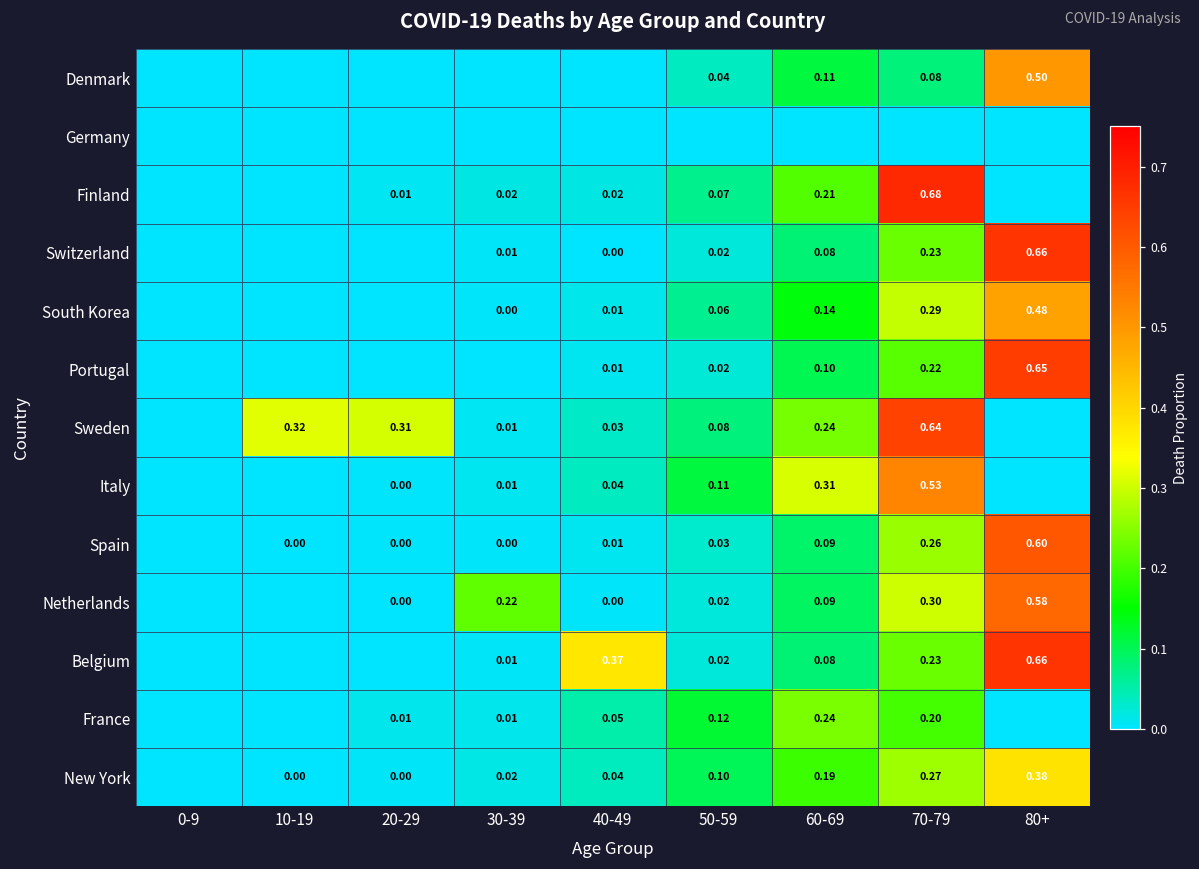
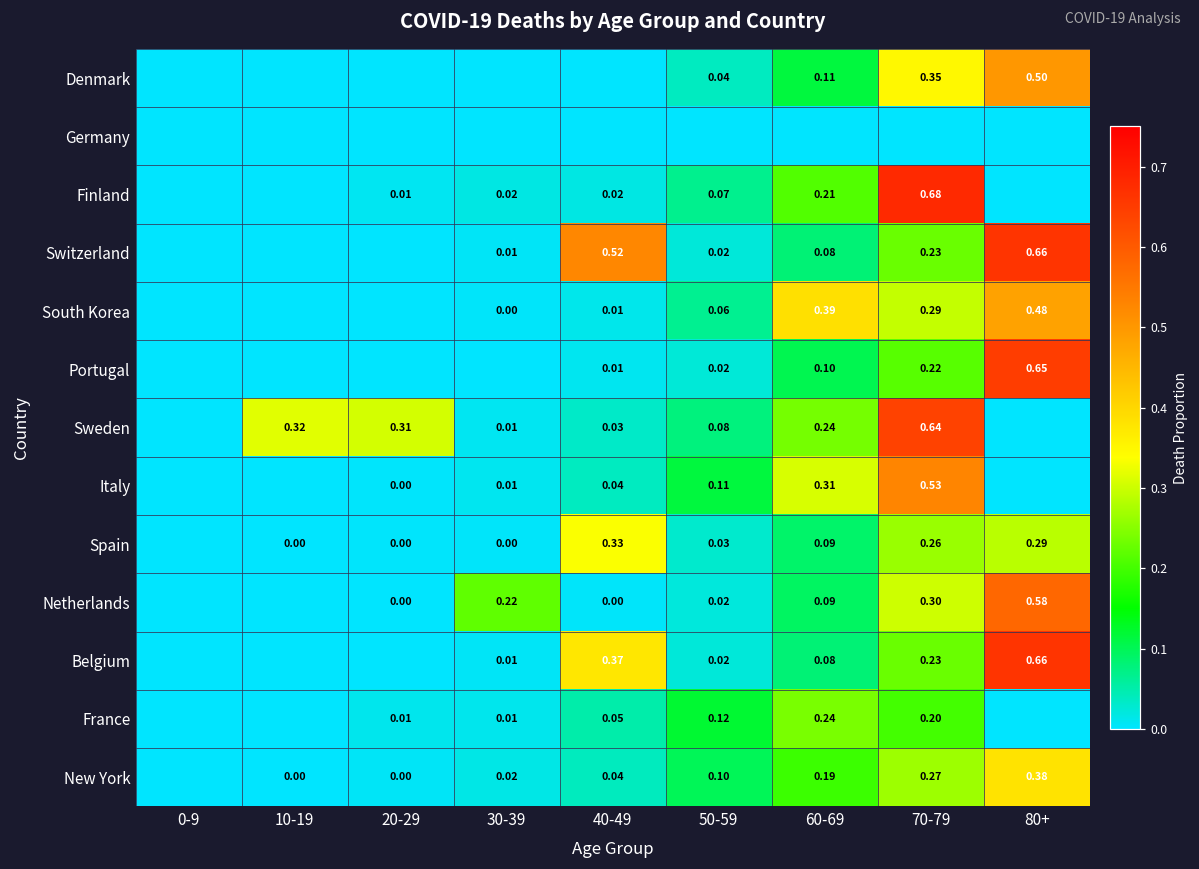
  {
    "Denmark": {
      "50-59": 0.04,
      "60-69": 0.11,
-     "70-79": 0.08,
+     "70-79": 0.35,
      "80+": 0.50
    },
    "Finland": {
      "20-29": 0.01,
      "30-39": 0.02,
      "40-49": 0.02,
      "50-59": 0.07,
      "60-69": 0.21,
      "70-79": 0.68
    },
    "Switzerland": {
      "30-39": 0.01,
-     "40-49": 0.00,
+     "40-49": 0.52,
      "50-59": 0.02,
      "60-69": 0.08,
      "70-79": 0.23,
      "80+": 0.66
    },
    "South Korea": {
      "30-39": 0.00,
      "40-49": 0.01,
      "50-59": 0.06,
-     "60-69": 0.14,
+     "60-69": 0.39,
      "70-79": 0.29,
      "80+": 0.48
    },
    "Portugal": {
      "40-49": 0.01,
      "50-59": 0.02,
      "60-69": 0.10,
      "70-79": 0.22,
      "80+": 0.65
    },
    "Sweden": {
      "10-19": 0.32,
      "20-29": 0.31,
      "30-39": 0.01,
      "40-49": 0.03,
      "50-59": 0.08,
      "60-69": 0.24,
      "70-79": 0.64
    },
    "Italy": {
      "20-29": 0.00,
      "30-39": 0.01,
      "40-49": 0.04,
      "50-59": 0.11,
      "60-69": 0.31,
      "70-79": 0.53
    },
    "Spain": {
      "10-19": 0.00,
      "20-29": 0.00,
      "30-39": 0.00,
-     "40-49": 0.01,
+     "40-49": 0.33,
      "50-59": 0.03,
      "60-69": 0.09,
      "70-79": 0.26,
-     "80+": 0.60
+     "80+": 0.29
    },
    "Netherlands": {
      "20-29": 0.00,
      "30-39": 0.22,
      "40-49": 0.00,
      "50-59": 0.02,
      "60-69": 0.09,
      "70-79": 0.30,
      "80+": 0.58
    },
    "Belgium": {
      "30-39": 0.01,
      "40-49": 0.37,
      "50-59": 0.02,
      "60-69": 0.08,
      "70-79": 0.23,
      "80+": 0.66
    },
    "France": {
      "20-29": 0.01,
      "30-39": 0.01,
      "40-49": 0.05,
      "50-59": 0.12,
      "60-69": 0.24,
      "70-79": 0.20
    },
    "New York": {
      "10-19": 0.00,
      "20-29": 0.00,
      "30-39": 0.02,
      "40-49": 0.04,
      "50-59": 0.10,
      "60-69": 0.19,
      "70-79": 0.27,
      "80+": 0.38
    }
  }
